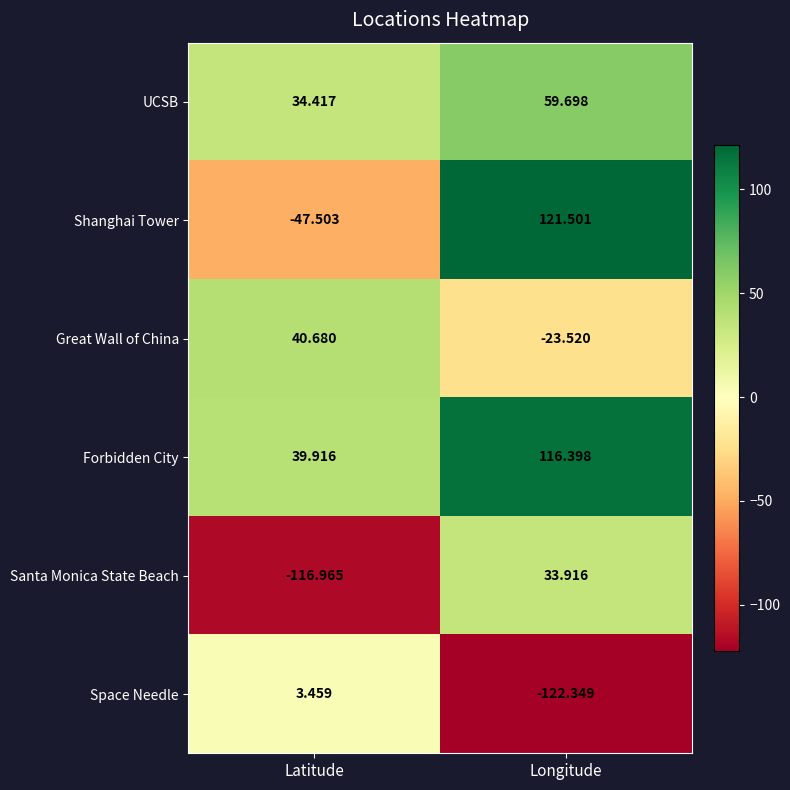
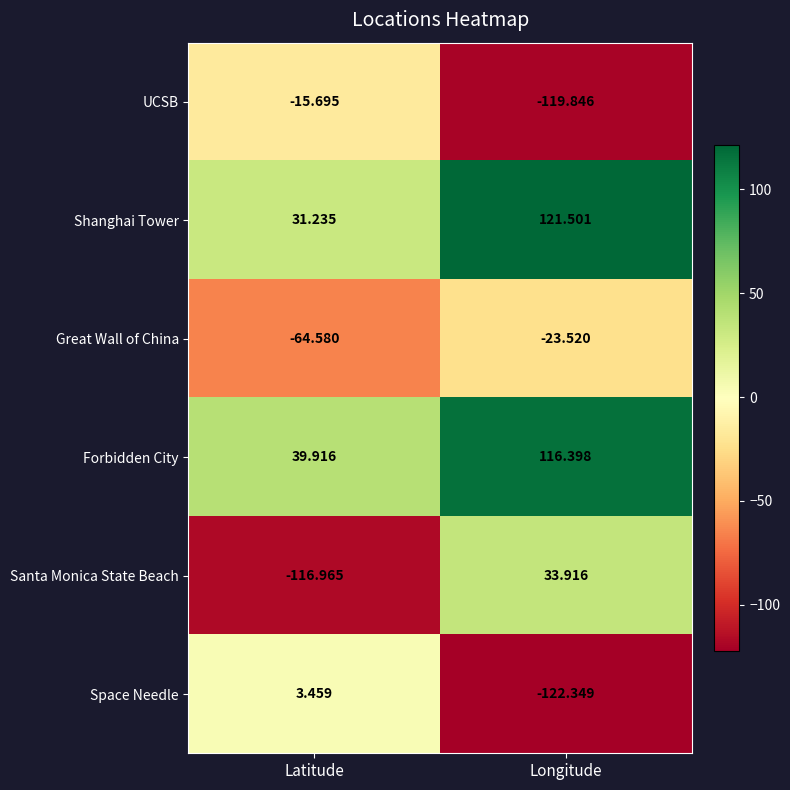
  {
    "UCSB": {
-     "Latitude": 34.417,
-     "Longitude": 59.698
+     "Latitude": -15.695,
+     "Longitude": -119.846
    },
    "Shanghai Tower": {
-     "Latitude": -47.503,
+     "Latitude": 31.235,
      "Longitude": 121.501
    },
    "Great Wall of China": {
-     "Latitude": 40.680,
+     "Latitude": -64.580,
      "Longitude": -23.520
    },
    "Forbidden City": {
      "Latitude": 39.916,
      "Longitude": 116.398
    },
    "Santa Monica State Beach": {
      "Latitude": -116.965,
      "Longitude": 33.916
    },
    "Space Needle": {
      "Latitude": 3.459,
      "Longitude": -122.349
    }
  }
